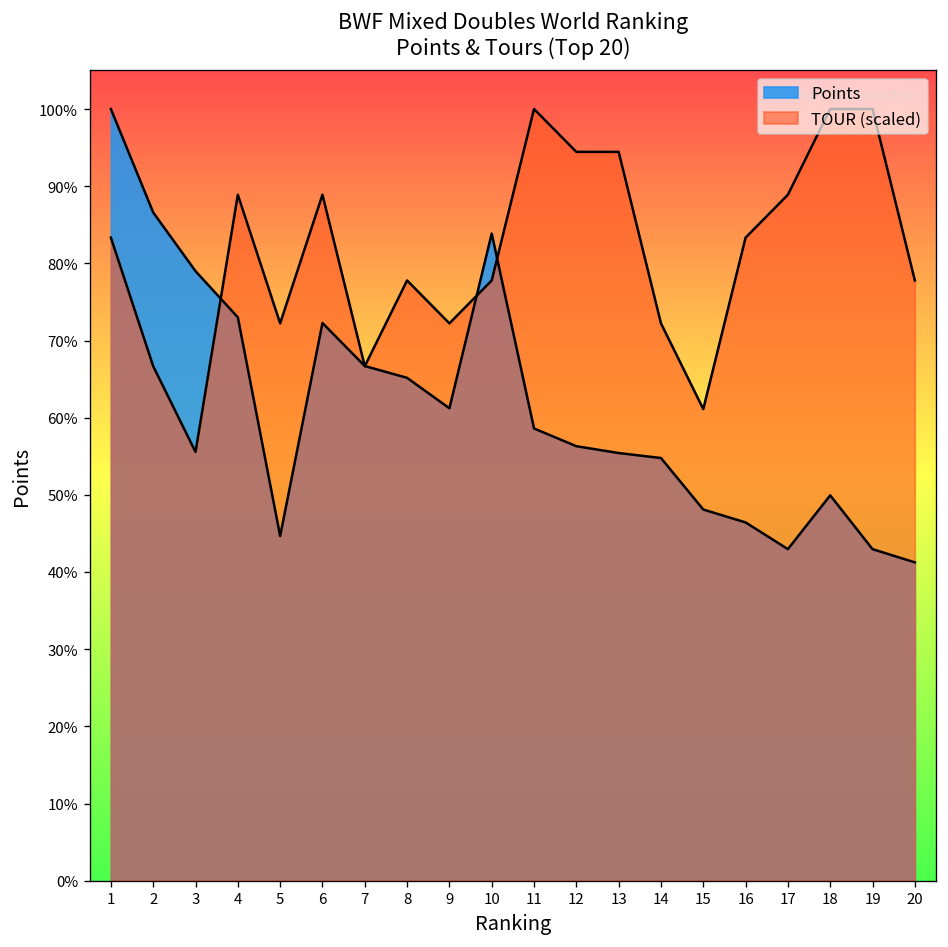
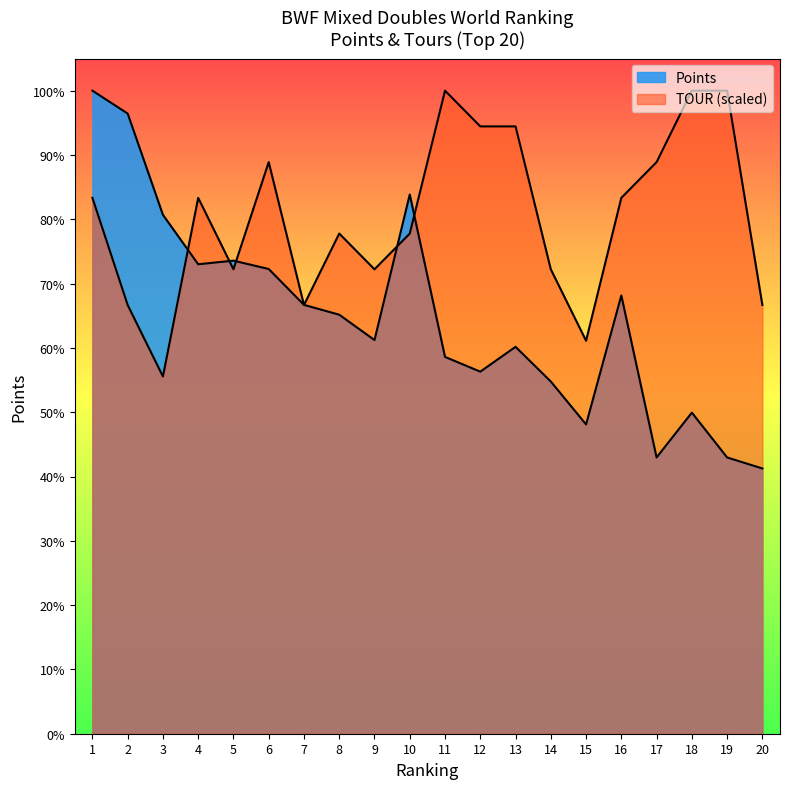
  {
    "Points": {
      "1": "100%",
-     "2": "87%",
-     "3": "79%",
+     "2": "96%",
+     "3": "81%",
      "4": "73%",
-     "5": "45%",
+     "5": "74%",
      "6": "72%",
      "8": "65%",
      "9": "61%",
      "10": "84%",
      "11": "59%",
      "12": "56%",
-     "13": "55%",
+     "13": "60%",
      "14": "55%",
      "15": "48%",
-     "16": "46%",
+     "16": "68%",
      "17": "43%",
      "18": "50%",
      "19": "43%",
      "20": "41%"
    },
    "TOUR (scaled)": {
      "1": "83%",
      "2": "67%",
      "3": "56%",
-     "4": "89%",
+     "4": "83%",
      "5": "72%",
      "6": "89%",
      "8": "78%",
      "9": "72%",
      "10": "78%",
      "11": "100%",
      "12": "94%",
      "13": "94%",
      "14": "72%",
      "15": "61%",
      "16": "83%",
      "17": "89%",
-     "20": "78%"
+     "20": "67%"
    }
  }
